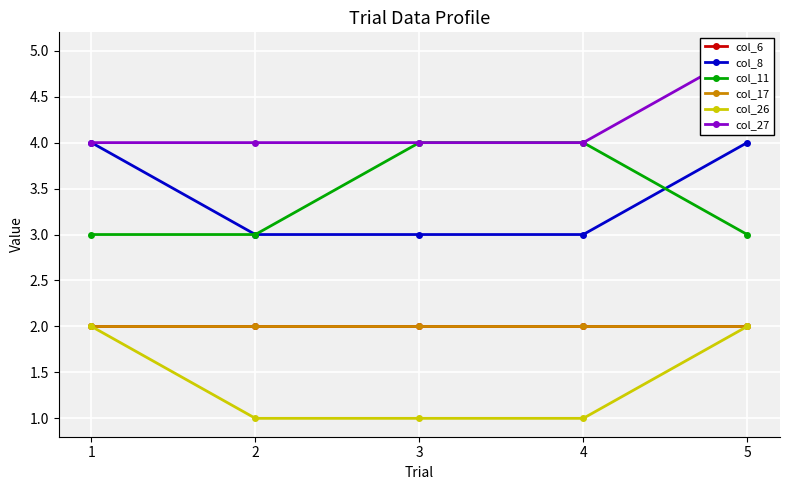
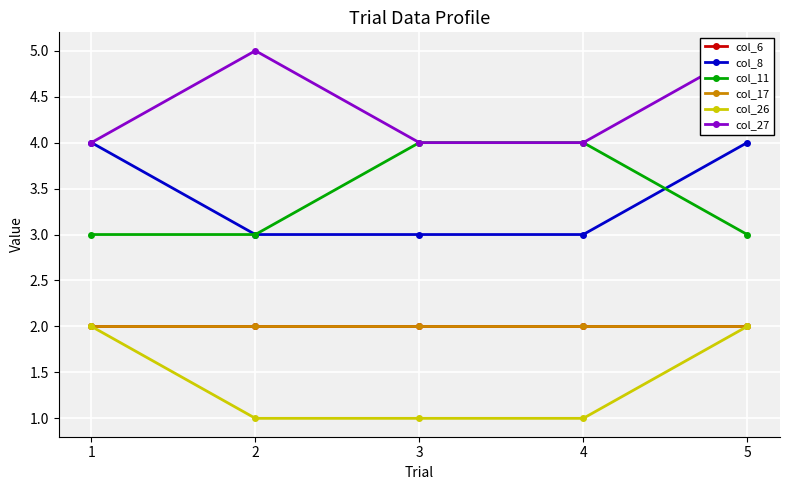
  {
    "col_17": {
      "2": 2,
      "3": 2,
      "4": 2
    },
    "col_8": {
      "3": 3,
      "4": 3,
      "5": 4
    },
    "col_11": {
      "1": 3,
      "5": 3
    },
    "col_26": {
      "2": 1,
      "3": 1,
      "4": 1
    },
    "col_27": {
-     "2": 4
+     "2": 5
    }
  }
